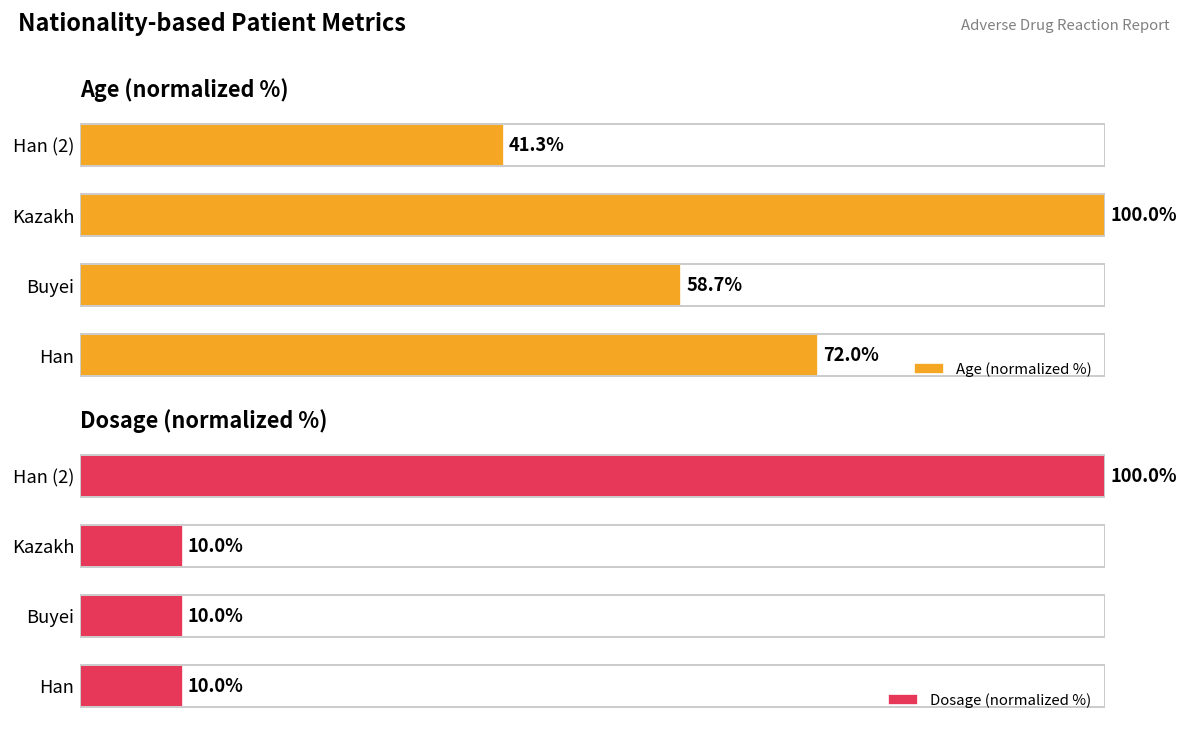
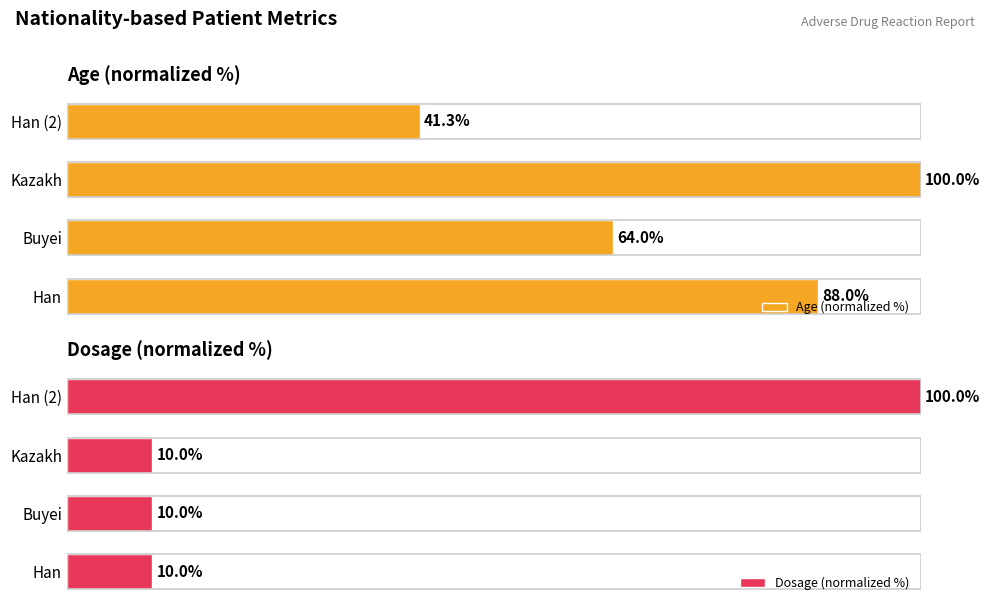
  {
    "Age (normalized %)": {
      "Han (2)": "41.3%",
      "Kazakh": "100.0%",
-     "Buyei": "58.7%",
-     "Han": "72.0%"
+     "Buyei": "64.0%",
+     "Han": "88.0%"
    },
    "Dosage (normalized %)": {
      "Han (2)": "100.0%",
      "Kazakh": "10.0%",
      "Buyei": "10.0%",
      "Han": "10.0%"
    }
  }
